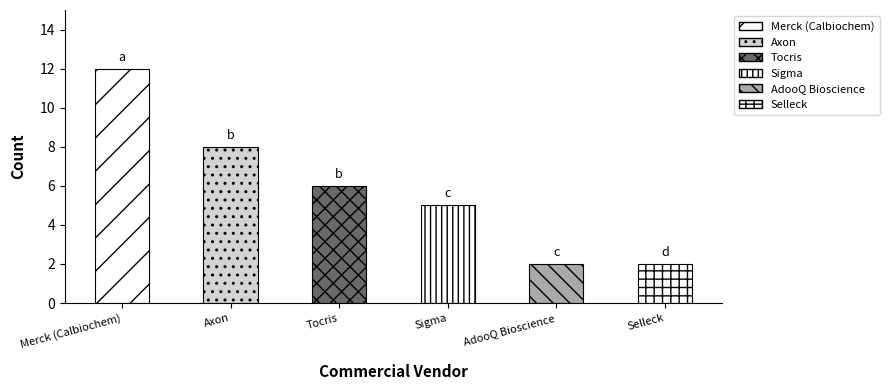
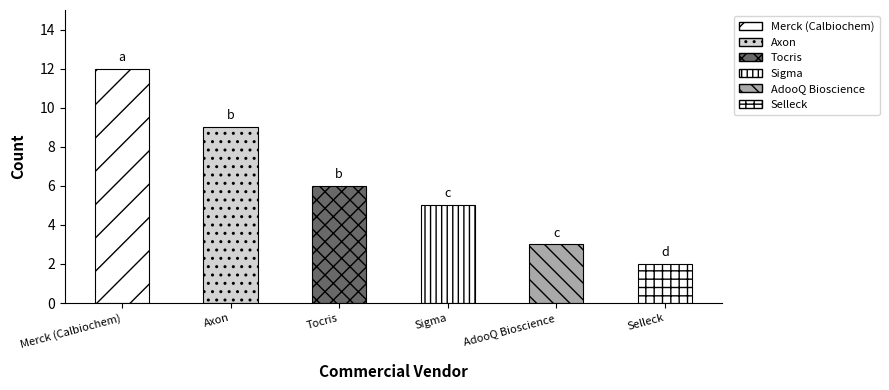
  {
    "Merck (Calbiochem)": 12,
-   "Axon": 8,
+   "Axon": 9,
    "Tocris": 6,
    "Sigma": 5,
-   "AdooQ Bioscience": 2,
+   "AdooQ Bioscience": 3,
    "Selleck": 2
  }
